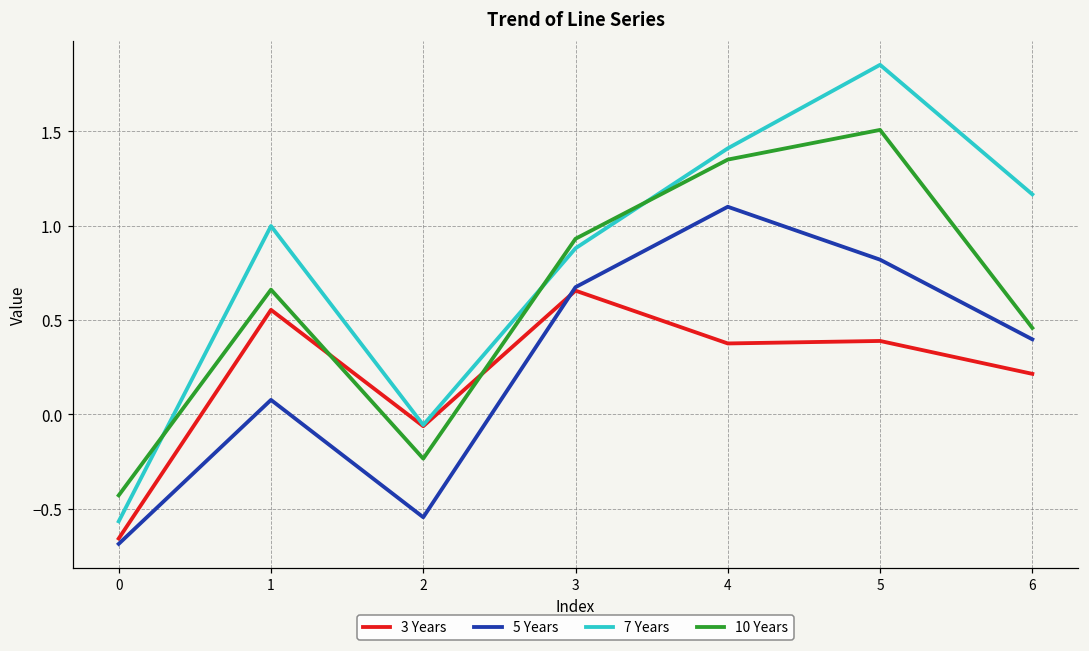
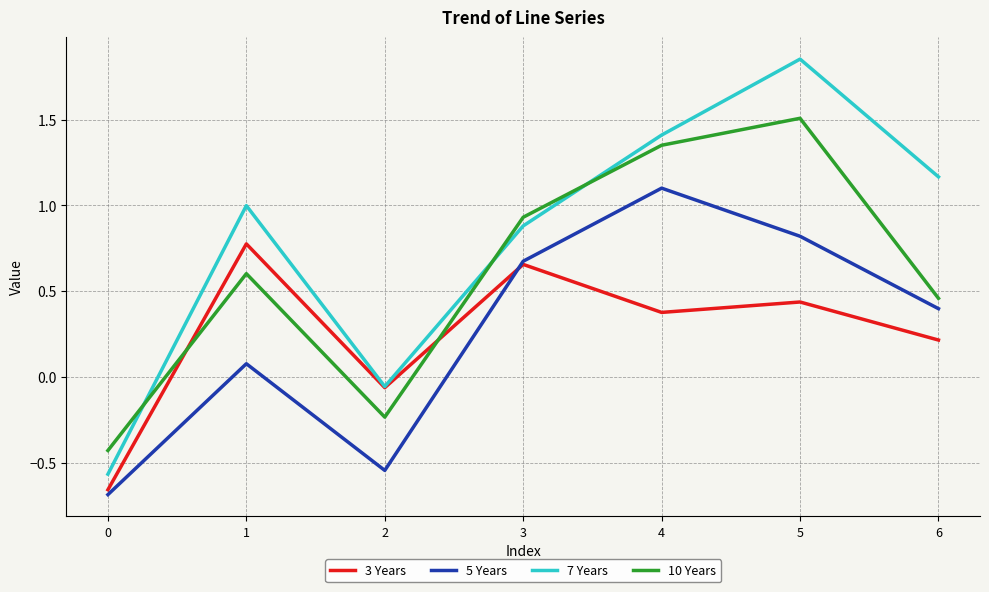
  {
    "3 Years": {
      "0": -0.66,
-     "1": 0.55,
+     "1": 0.78,
      "3": 0.66,
      "4": 0.38,
-     "5": 0.39,
+     "5": 0.44,
      "6": 0.22
    },
    "5 Years": {
      "0": -0.69,
      "1": 0.08,
      "2": -0.55,
      "3": 0.67,
      "4": 1.10,
      "5": 0.82,
      "6": 0.40
    },
    "7 Years": {
      "0": -0.57,
      "1": 1.00,
      "3": 0.88,
      "4": 1.41,
      "5": 1.85,
      "6": 1.17
    },
    "10 Years": {
      "0": -0.43,
-     "1": 0.66,
+     "1": 0.60,
      "2": -0.23,
      "3": 0.93,
      "4": 1.35,
      "5": 1.51,
      "6": 0.46
    }
  }
